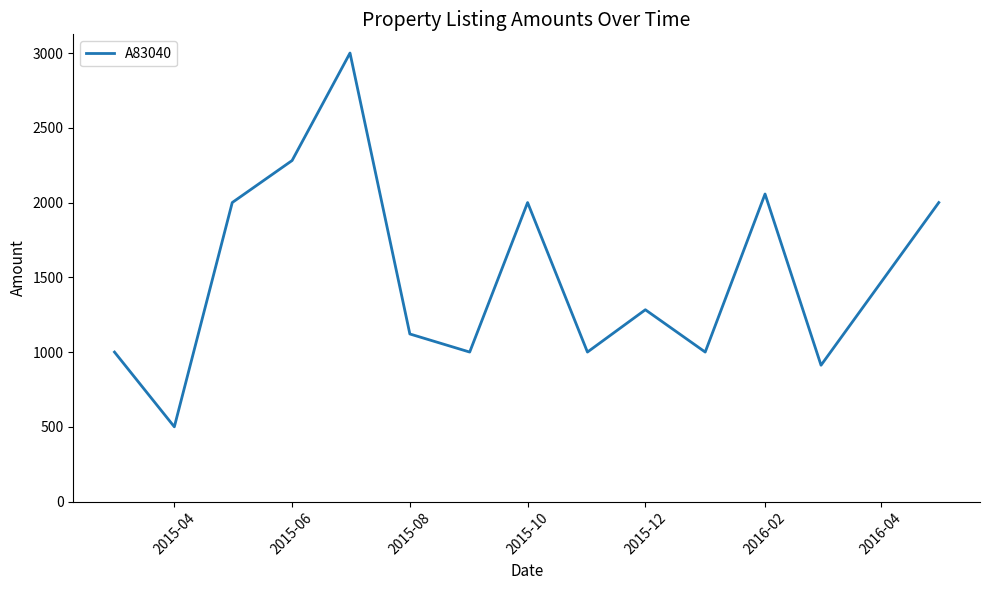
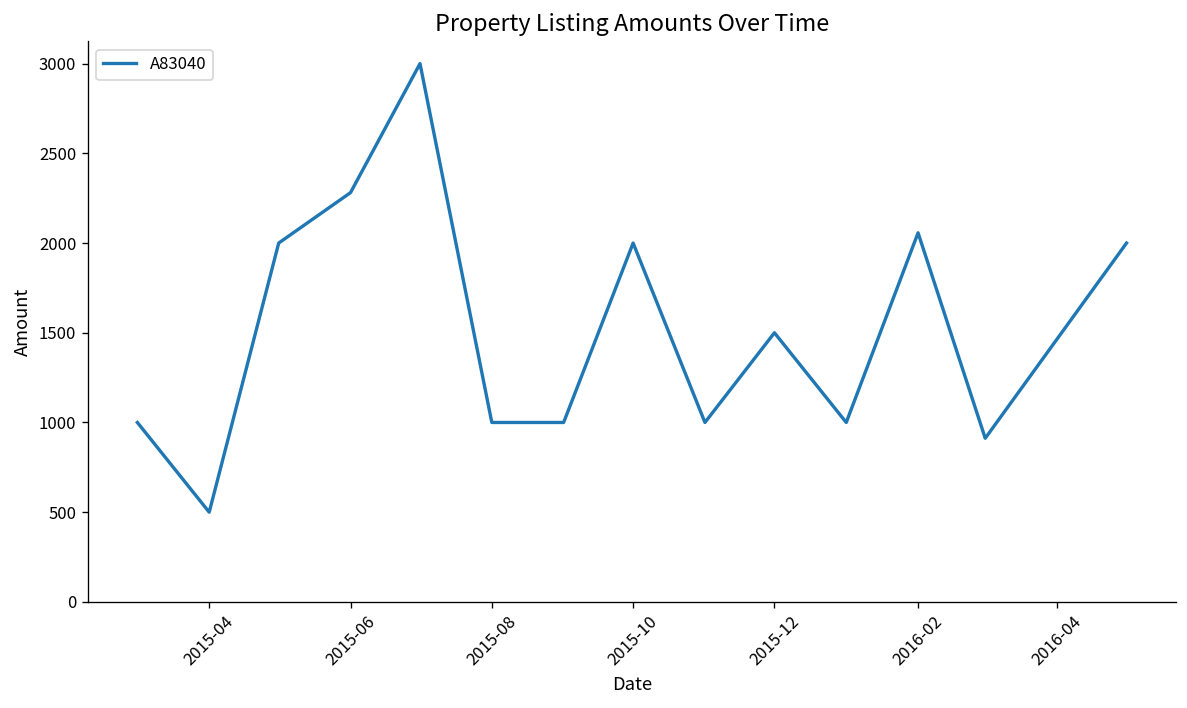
  {
    "2015-04": 500,
    "2015-06": 2280,
-   "2015-08": 1120,
+   "2015-08": 1000,
    "2015-10": 2000,
-   "2015-12": 1280,
+   "2015-12": 1500,
    "2016-02": 2060
  }
